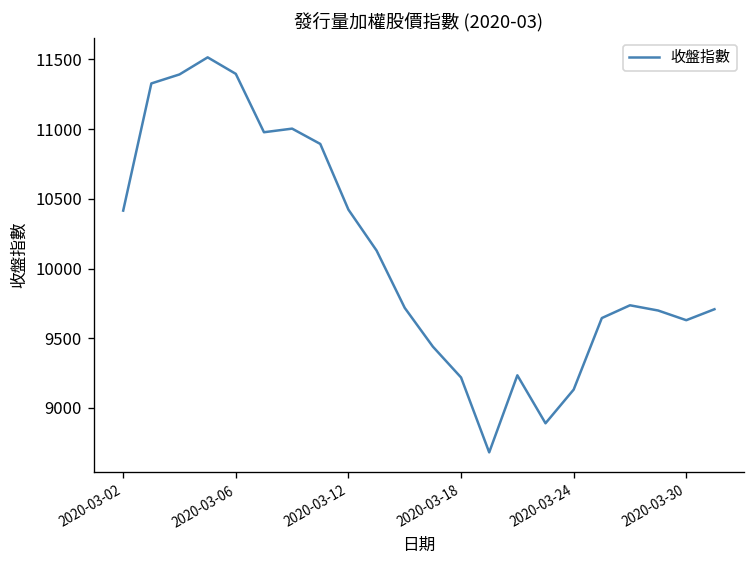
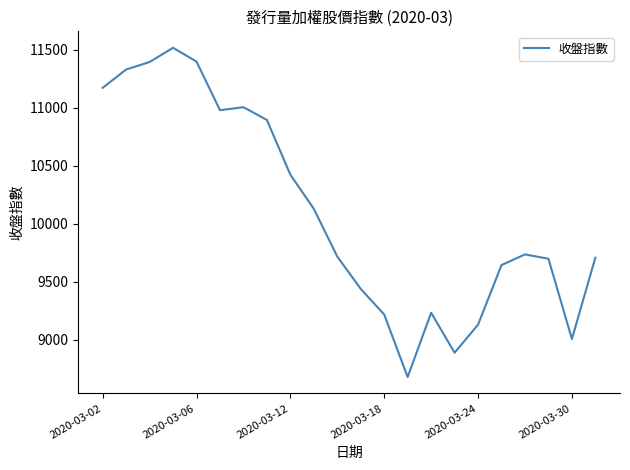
  {
-   "2020-03-02": 10420,
+   "2020-03-02": 11170,
    "2020-03-06": 11400,
    "2020-03-12": 10420,
    "2020-03-18": 9220,
    "2020-03-24": 9130,
-   "2020-03-30": 9630
+   "2020-03-30": 9010
  }
